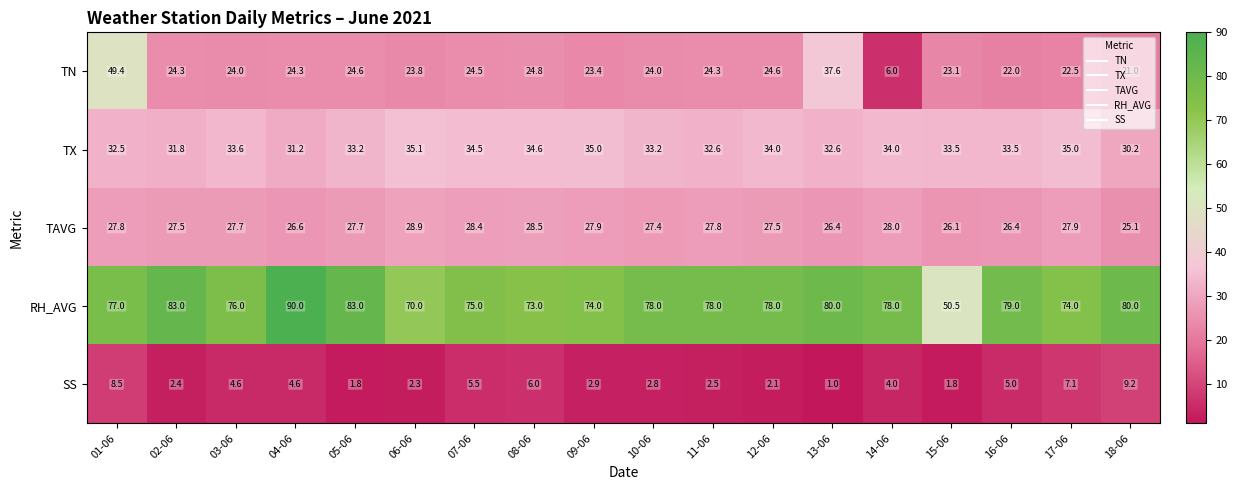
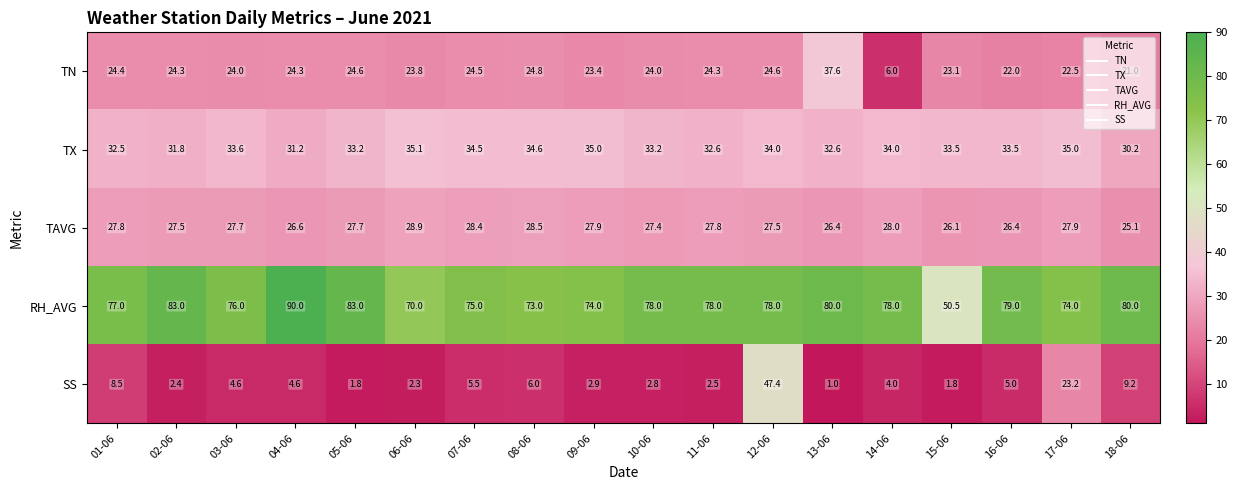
  {
    "TN": {
-     "01-06": 49.4
+     "01-06": 24.4
    },
    "SS": {
-     "12-06": 2.1,
-     "17-06": 7.1
+     "12-06": 47.4,
+     "17-06": 23.2
    }
  }
